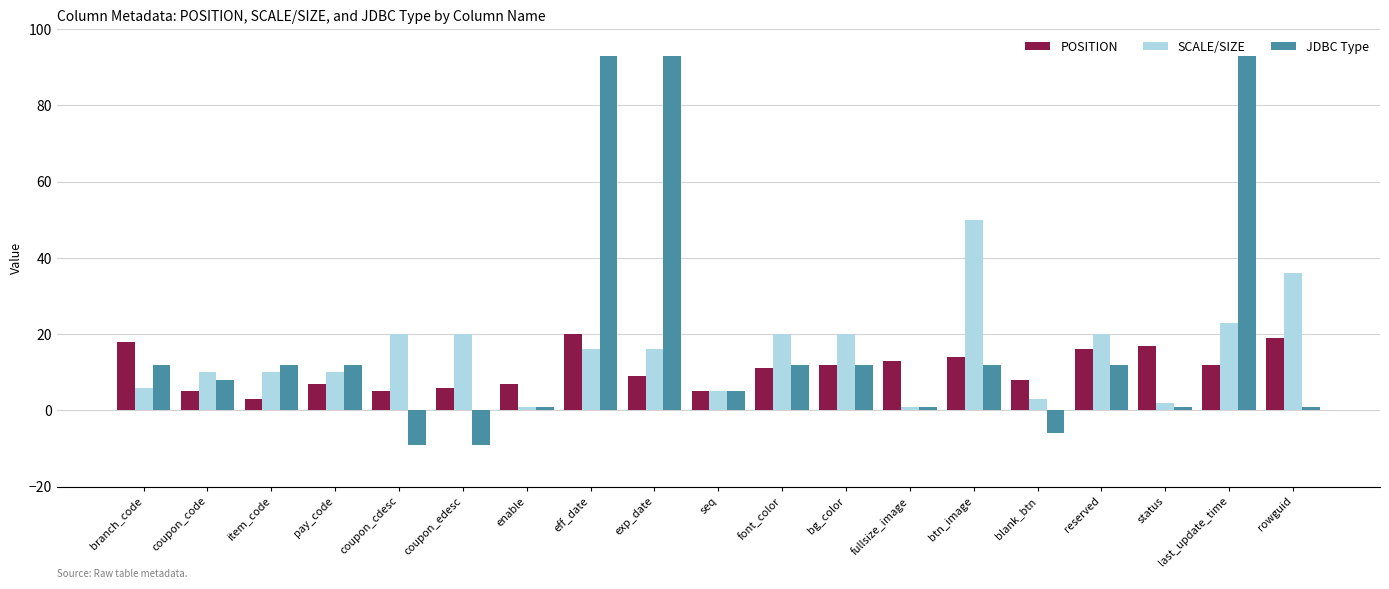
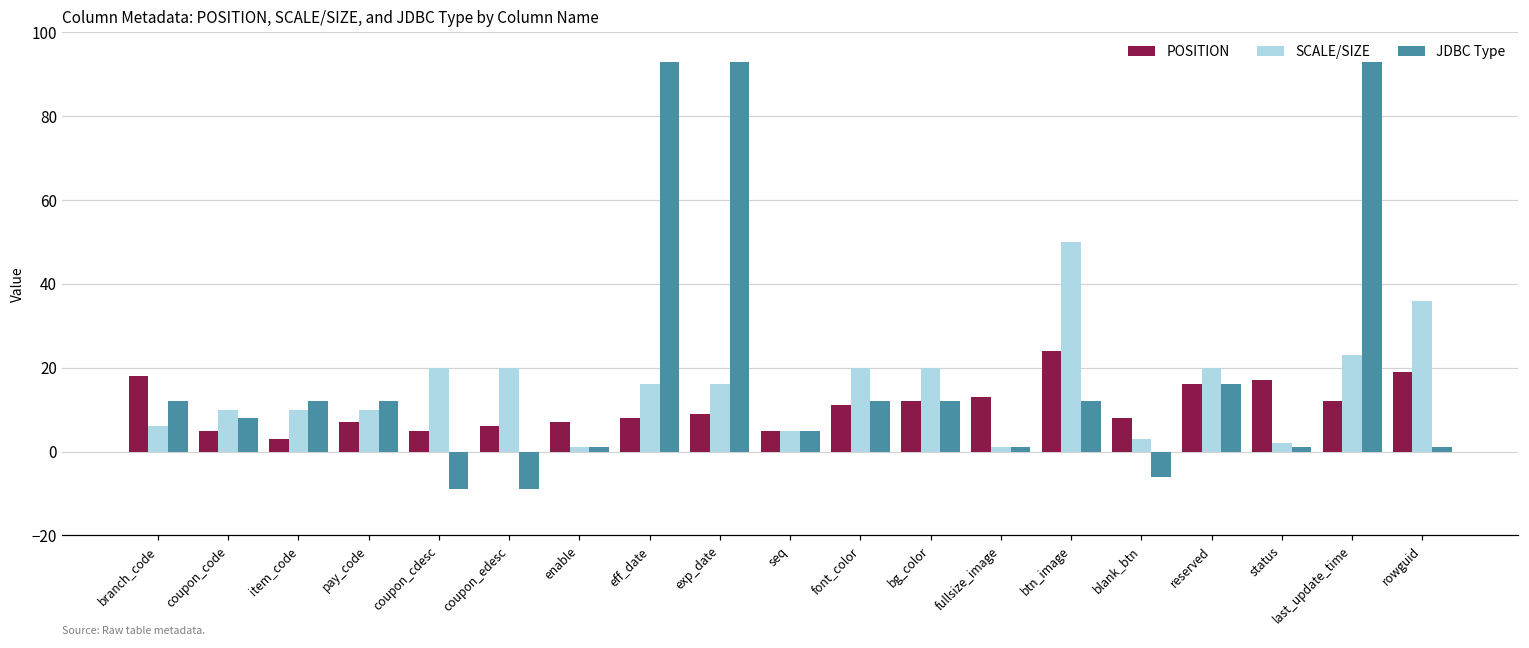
  {
    "POSITION": {
      "branch_code": 18,
      "coupon_code": 5,
      "item_code": 3,
      "pay_code": 7,
      "coupon_cdesc": 5,
      "coupon_edesc": 6,
      "enable": 7,
-     "eff_date": 20,
+     "eff_date": 8,
      "exp_date": 9,
      "seq": 5,
      "font_color": 11,
      "bg_color": 12,
      "fullsize_image": 13,
-     "btn_image": 14,
+     "btn_image": 24,
      "blank_btn": 8,
      "reserved": 16,
      "status": 17,
      "last_update_time": 12,
      "rowguid": 19
    },
    "SCALE/SIZE": {
      "branch_code": 6,
      "coupon_code": 10,
      "item_code": 10,
      "pay_code": 10,
      "coupon_cdesc": 20,
      "coupon_edesc": 20,
      "enable": 1,
      "eff_date": 16,
      "exp_date": 16,
      "seq": 5,
      "font_color": 20,
      "bg_color": 20,
      "fullsize_image": 1,
      "btn_image": 50,
      "blank_btn": 3,
      "reserved": 20,
      "status": 2,
      "last_update_time": 23,
      "rowguid": 36
    },
    "JDBC Type": {
      "branch_code": 12,
      "coupon_code": 8,
      "item_code": 12,
      "pay_code": 12,
      "coupon_cdesc": -9,
      "coupon_edesc": -9,
      "enable": 1,
      "eff_date": 93,
      "exp_date": 93,
      "seq": 5,
      "font_color": 12,
      "bg_color": 12,
      "fullsize_image": 1,
      "btn_image": 12,
      "blank_btn": -6,
-     "reserved": 12,
+     "reserved": 16,
      "status": 1,
      "last_update_time": 93,
      "rowguid": 1
    }
  }
